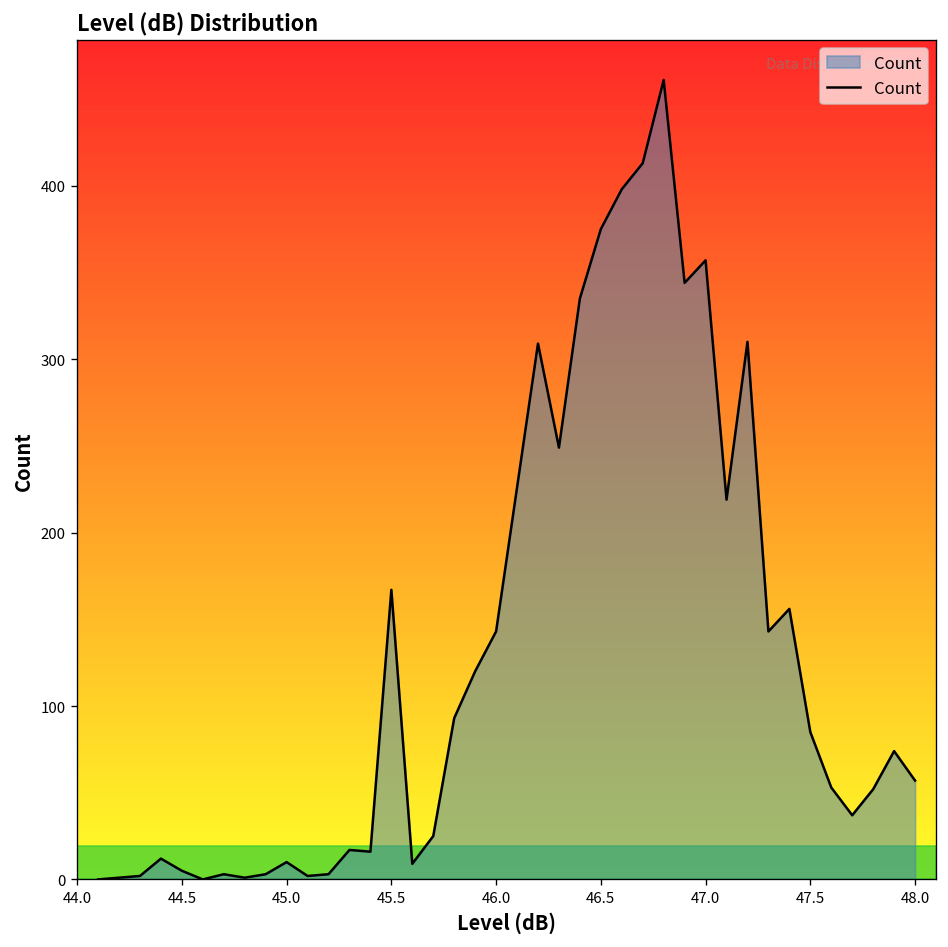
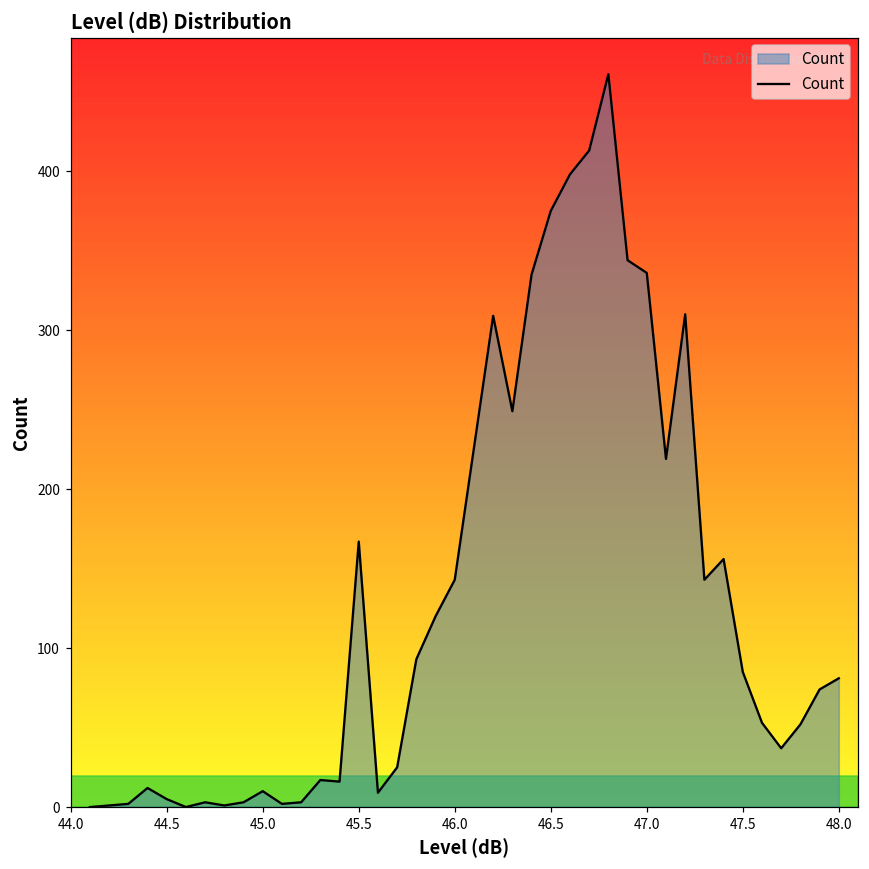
  {
    "45.5": 167,
    "46.0": 143,
    "46.5": 375,
-   "47.0": 357,
+   "47.0": 336,
    "47.5": 85,
-   "48.0": 57
+   "48.0": 81
  }
